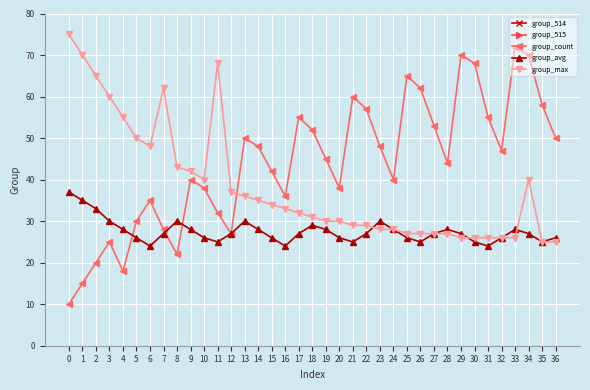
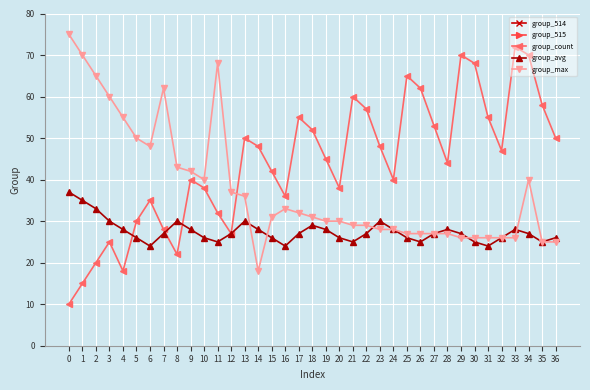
  {
    "group_max": {
      "0": 75,
      "1": 70,
      "2": 65,
      "3": 60,
      "4": 55,
      "5": 50,
      "6": 48,
      "7": 62,
      "8": 43,
      "9": 42,
      "10": 40,
      "11": 68,
      "12": 37,
      "13": 36,
-     "14": 35,
-     "15": 34,
+     "14": 18,
+     "15": 31,
      "16": 33,
      "17": 32,
      "18": 31,
      "19": 30,
      "20": 30,
      "21": 29,
      "22": 29,
      "23": 28,
      "25": 27,
      "26": 27,
      "28": 27,
      "29": 26,
      "30": 26,
      "31": 26,
      "33": 26,
      "34": 40,
      "36": 25
    }
  }
